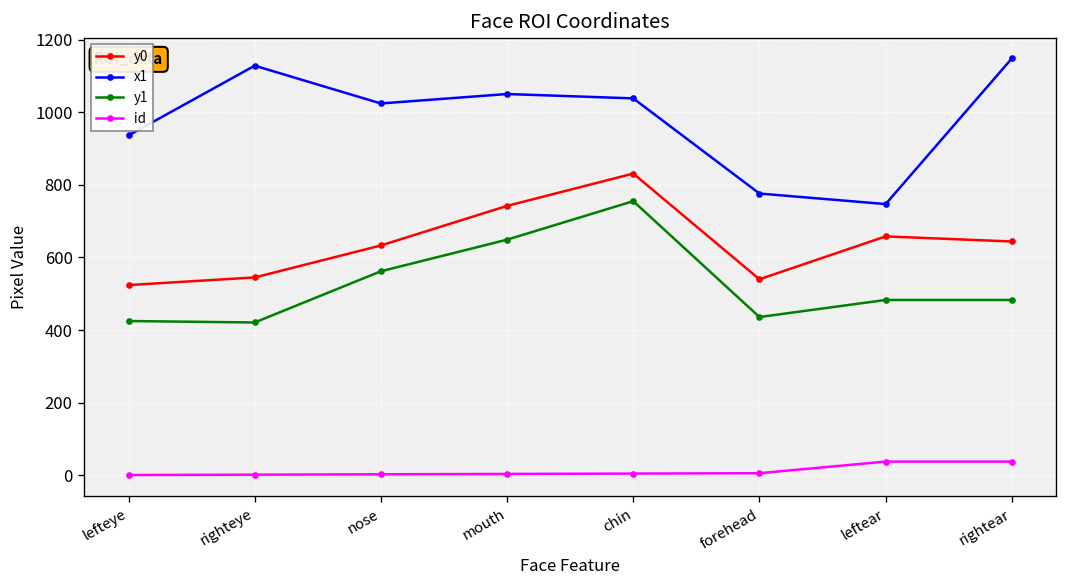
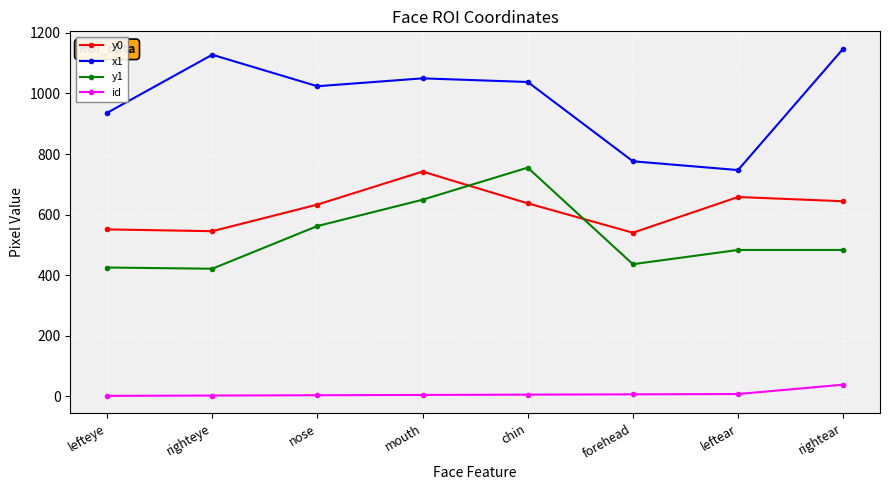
  {
    "y0": {
-     "lefteye": 520,
+     "lefteye": 550,
      "righteye": 550,
      "nose": 630,
      "mouth": 740,
-     "chin": 830,
+     "chin": 640,
      "forehead": 540,
      "leftear": 660,
      "rightear": 640
    },
    "x1": {
      "lefteye": 940,
      "righteye": 1130,
      "nose": 1020,
      "mouth": 1050,
      "chin": 1040,
      "forehead": 780,
      "leftear": 750,
      "rightear": 1150
    },
    "y1": {
      "lefteye": 430,
      "righteye": 420,
      "nose": 560,
      "mouth": 650,
      "chin": 760,
      "forehead": 440,
      "leftear": 480,
      "rightear": 480
    },
    "id": {
      "lefteye": 0,
      "righteye": 0,
      "nose": 0,
      "mouth": 0,
      "chin": 10,
      "forehead": 10,
-     "leftear": 40,
+     "leftear": 10,
      "rightear": 40
    }
  }
